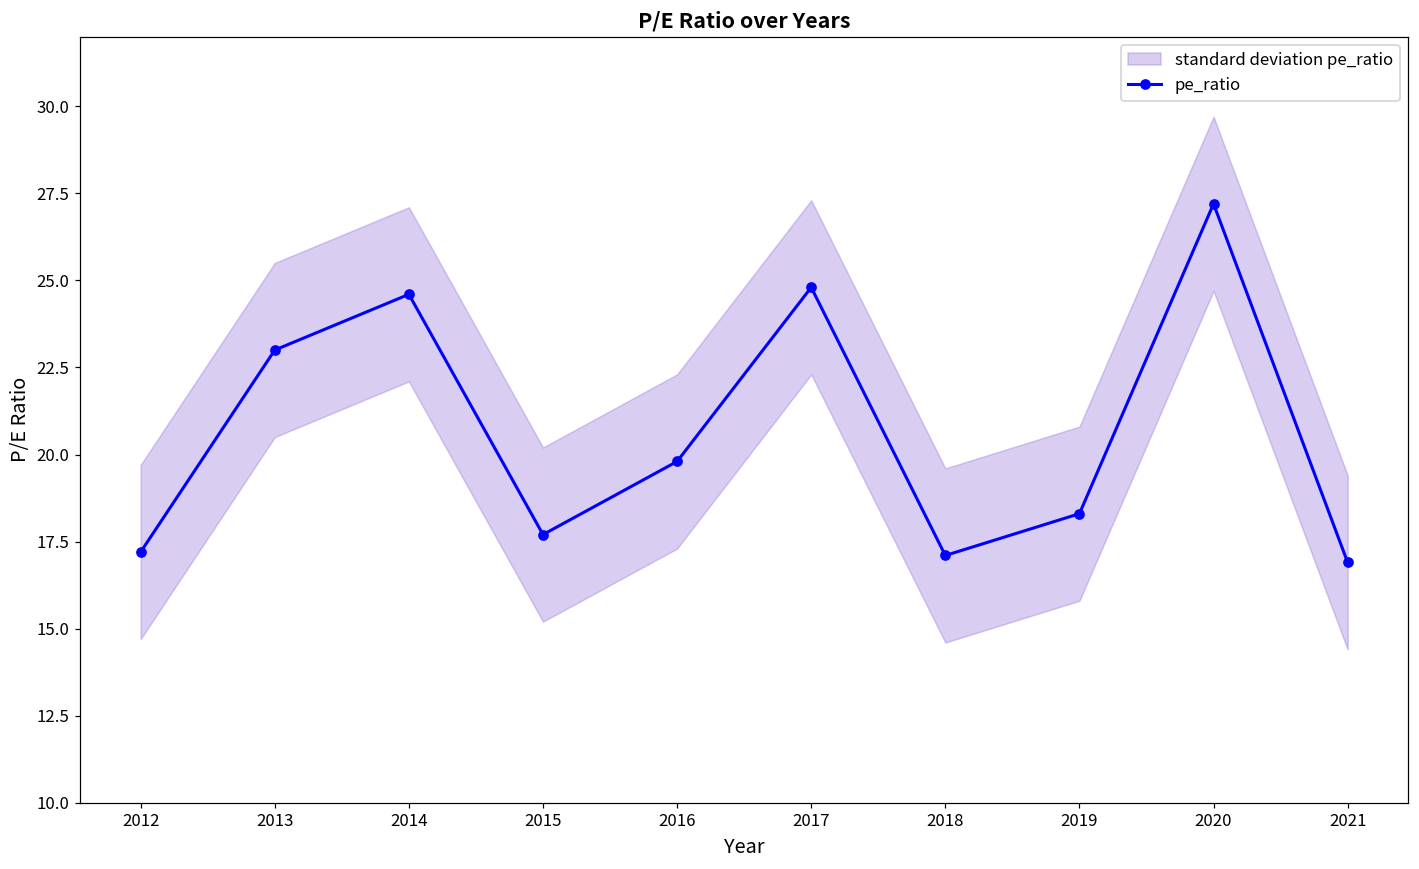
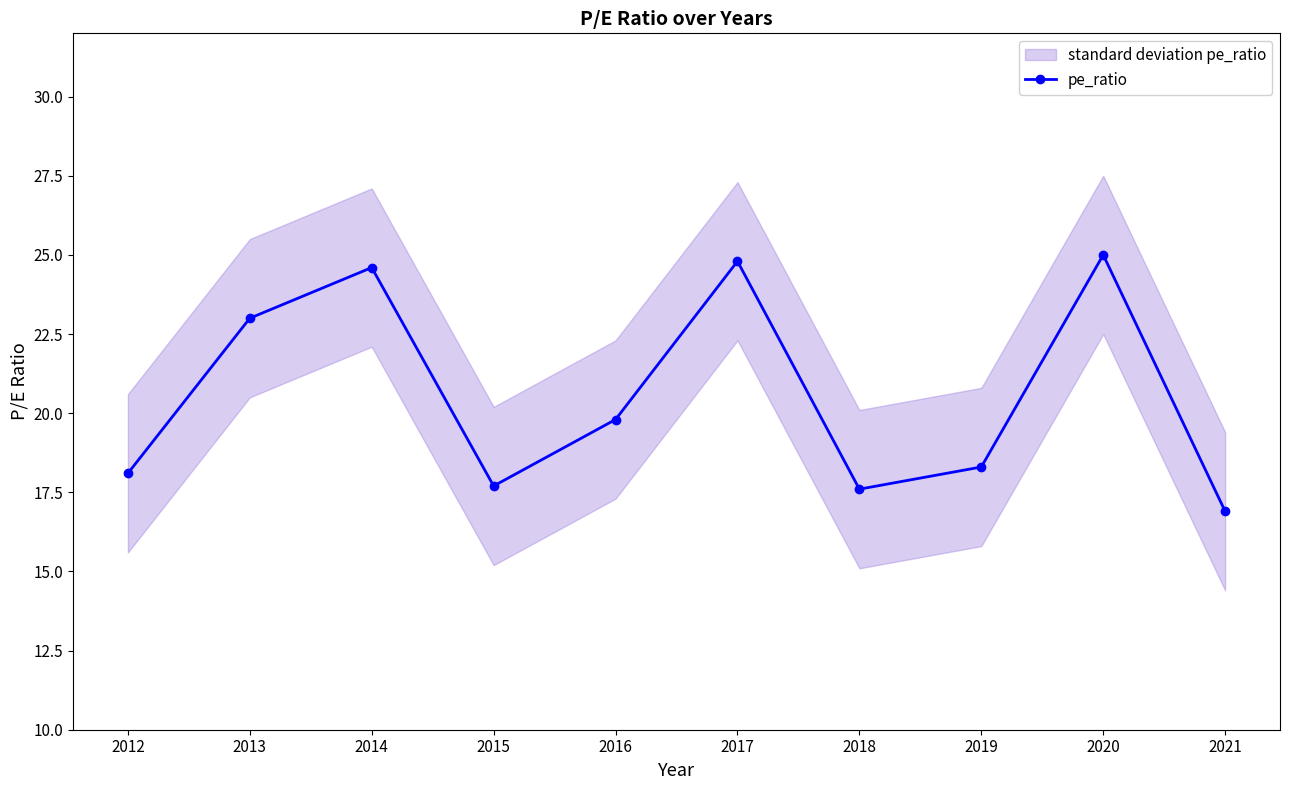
  {
    "pe_ratio": {
-     "2012": 17.2,
+     "2012": 18.1,
      "2013": 23.0,
      "2014": 24.6,
      "2015": 17.7,
      "2016": 19.8,
      "2017": 24.8,
-     "2018": 17.1,
+     "2018": 17.6,
      "2019": 18.3,
-     "2020": 27.2,
+     "2020": 25.0,
      "2021": 16.9
    }
  }
